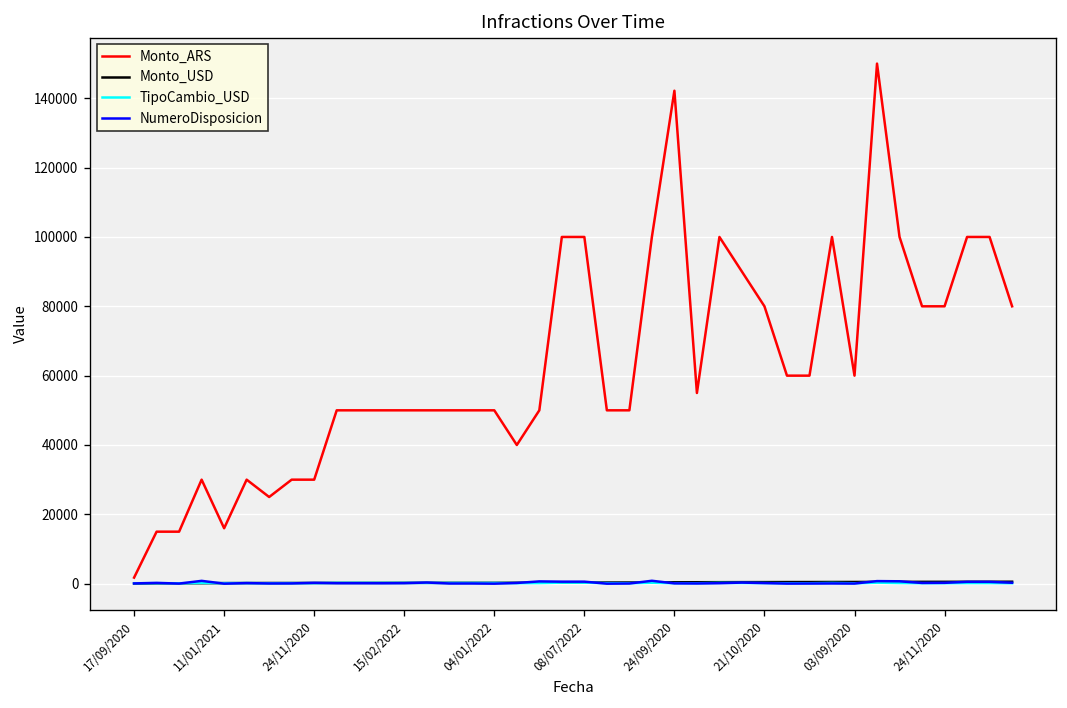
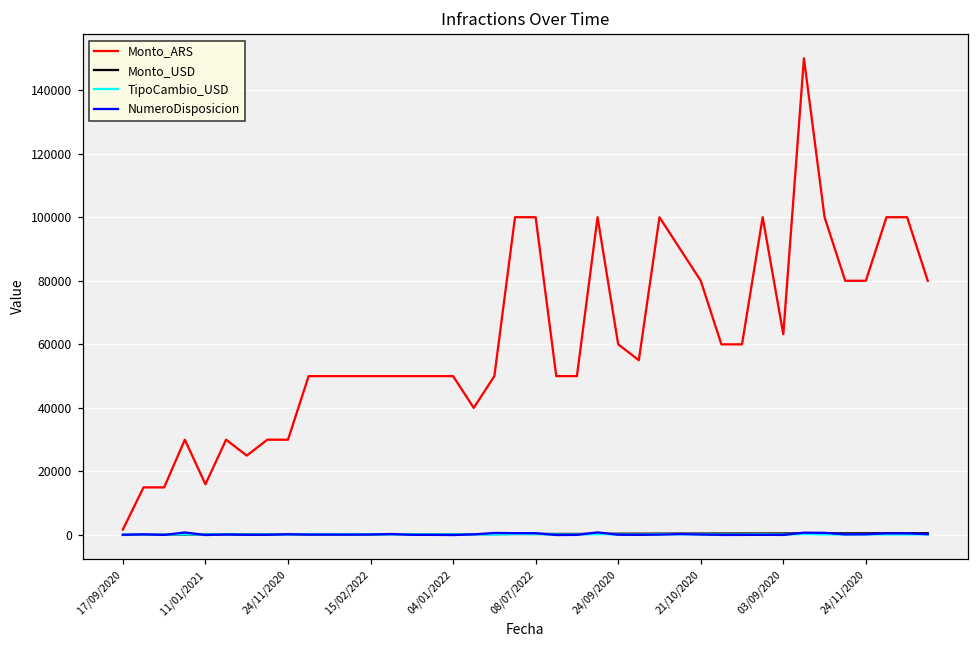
  {
    "Monto_ARS": {
      "17/09/2020": 2000,
      "11/01/2021": 16000,
      "15/02/2022": 50000,
      "04/01/2022": 50000,
-     "24/09/2020": 142000,
+     "24/09/2020": 60000,
      "21/10/2020": 80000,
-     "03/09/2020": 60000
+     "03/09/2020": 63000
    }
  }
